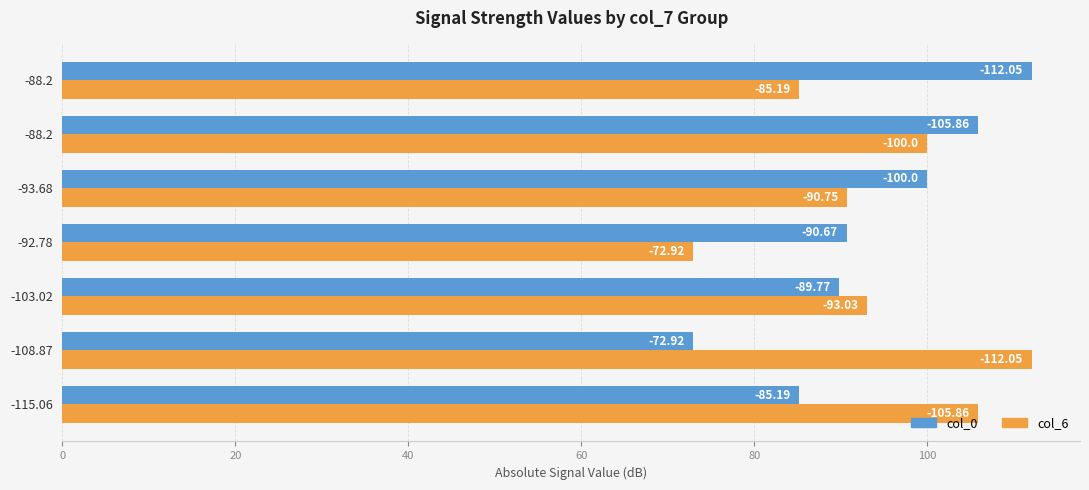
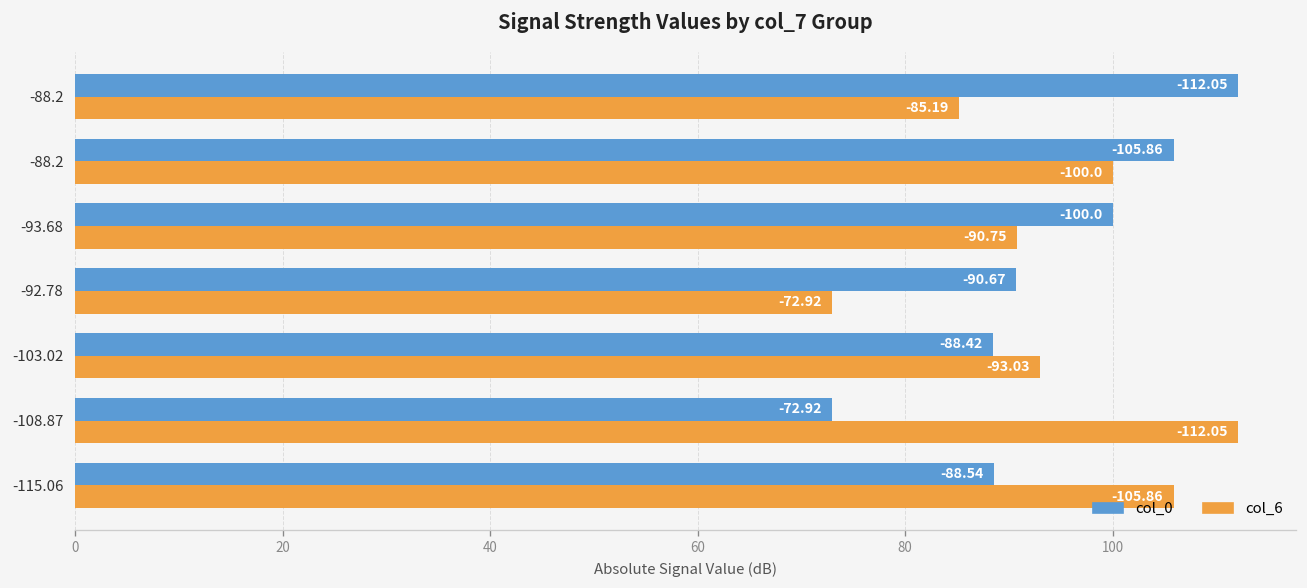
  {
    "col_0": {
-     "-103.02": -89.77,
-     "-115.06": -85.19
+     "-103.02": -88.42,
+     "-115.06": -88.54
    }
  }
